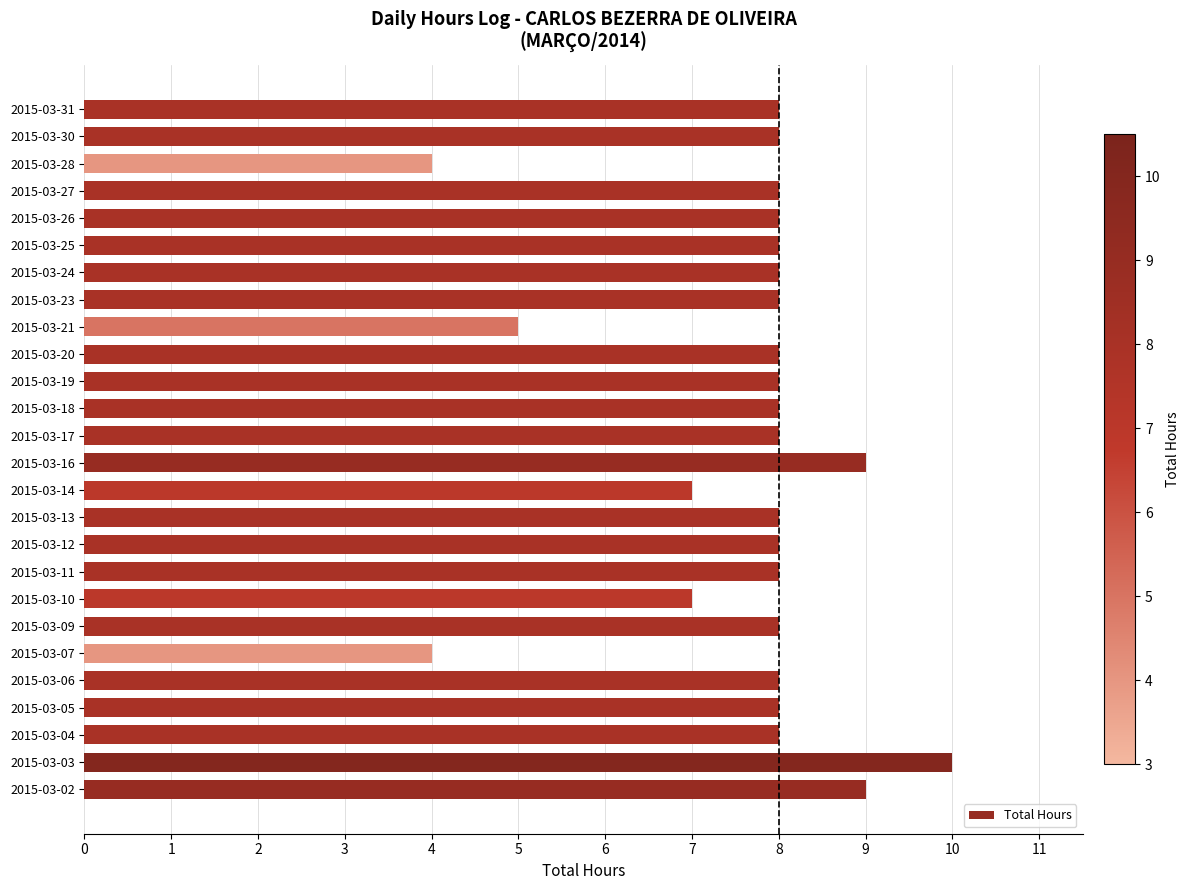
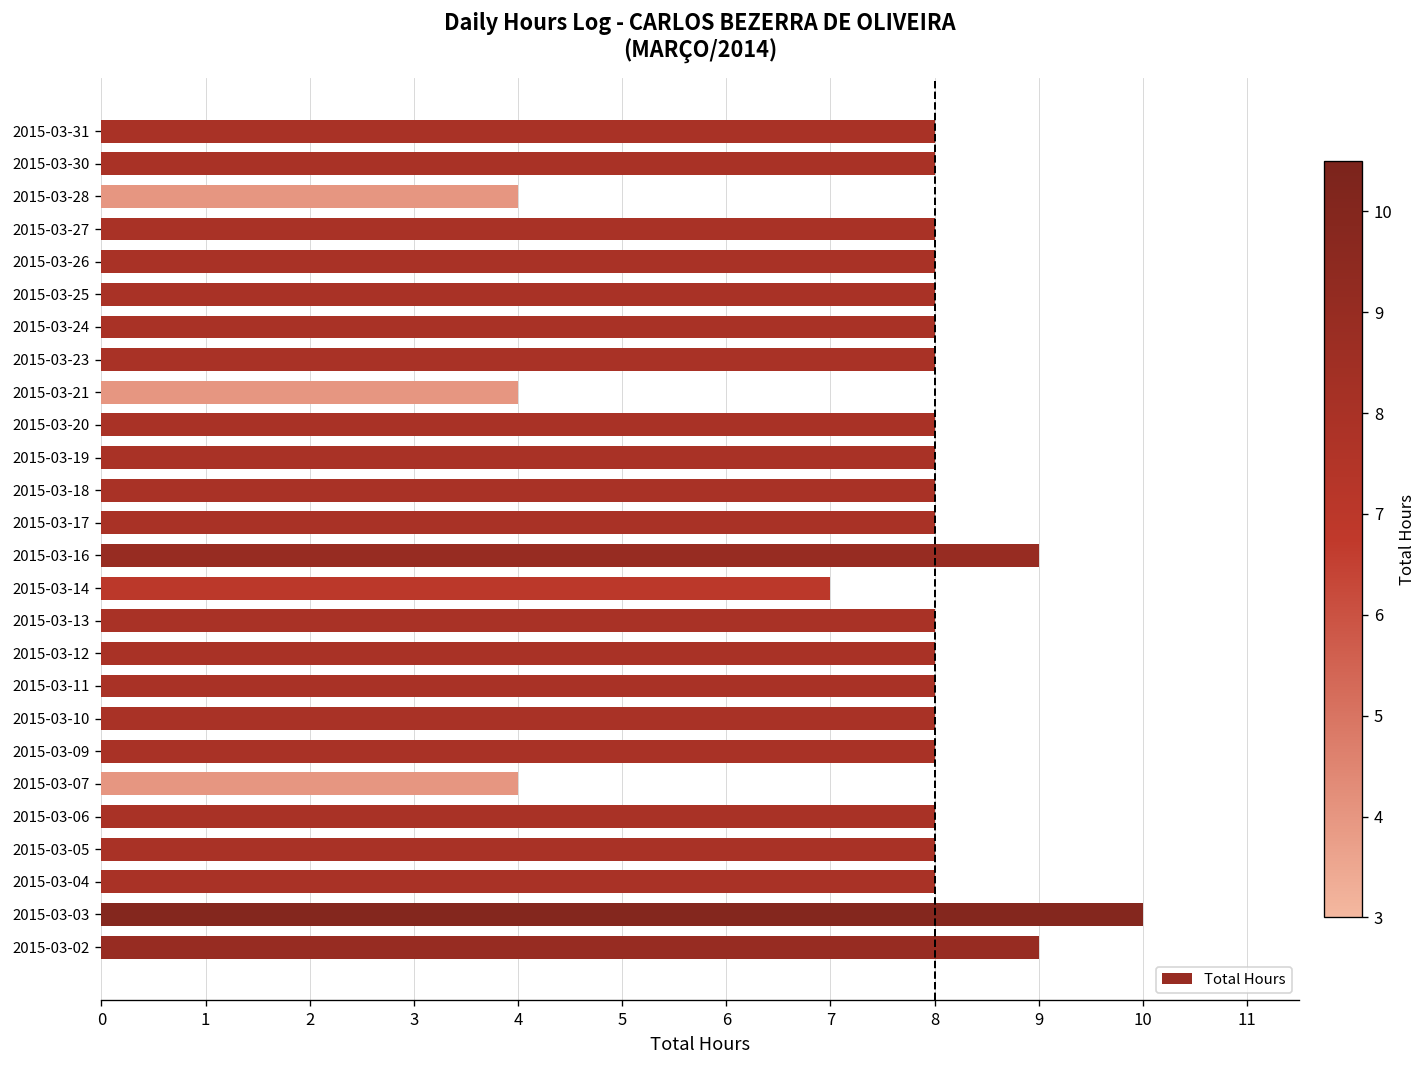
  {
    "2015-03-31": 8,
    "2015-03-30": 8,
    "2015-03-28": 4,
    "2015-03-27": 8,
    "2015-03-26": 8,
    "2015-03-25": 8,
    "2015-03-24": 8,
    "2015-03-23": 8,
-   "2015-03-21": 5,
+   "2015-03-21": 4,
    "2015-03-20": 8,
    "2015-03-19": 8,
    "2015-03-18": 8,
    "2015-03-17": 8,
    "2015-03-16": 9,
    "2015-03-14": 7,
    "2015-03-13": 8,
    "2015-03-12": 8,
    "2015-03-11": 8,
-   "2015-03-10": 7,
+   "2015-03-10": 8,
    "2015-03-09": 8,
    "2015-03-07": 4,
    "2015-03-06": 8,
    "2015-03-05": 8,
    "2015-03-04": 8,
    "2015-03-03": 10,
    "2015-03-02": 9
  }
